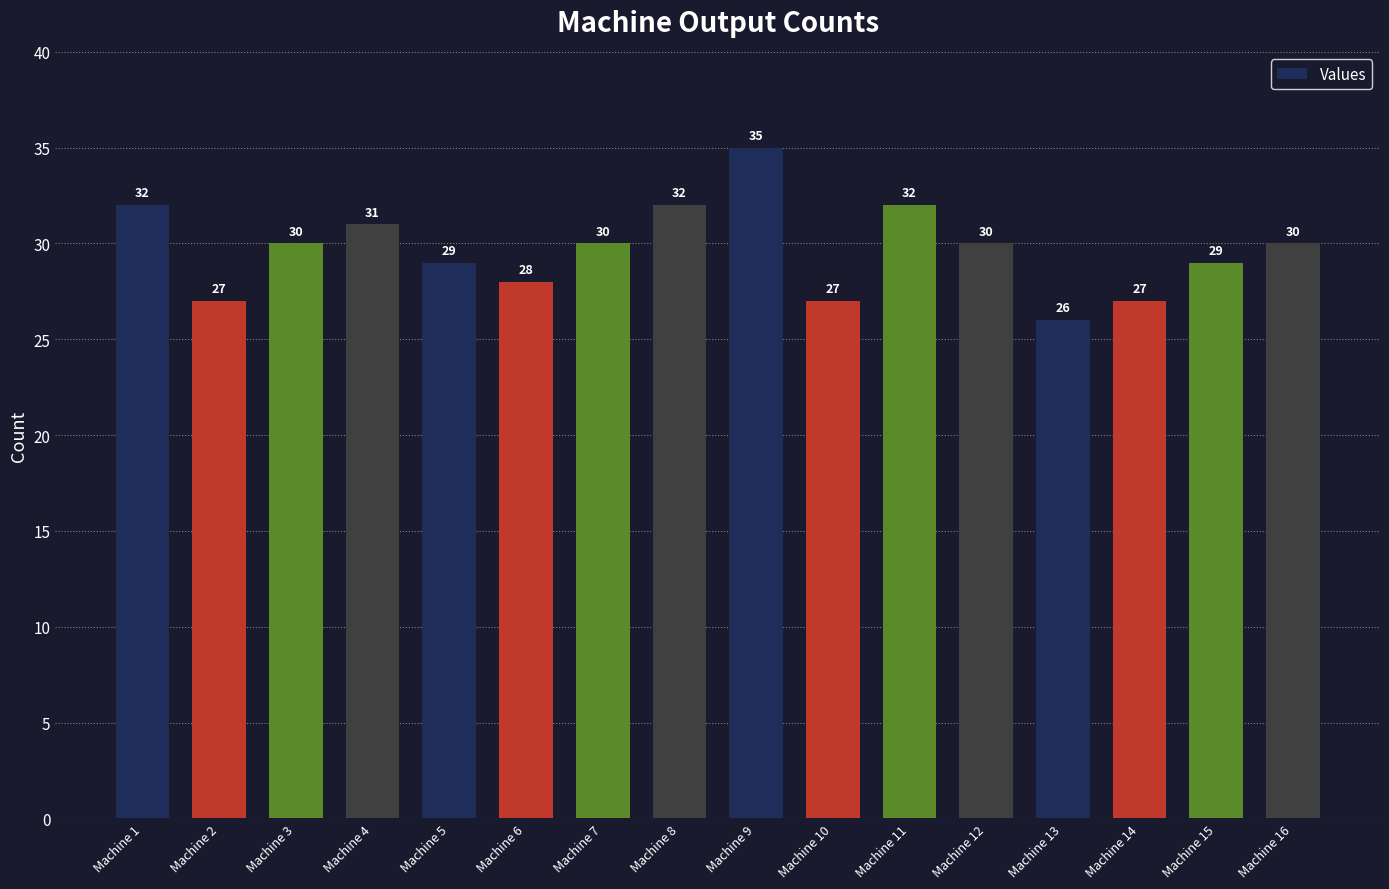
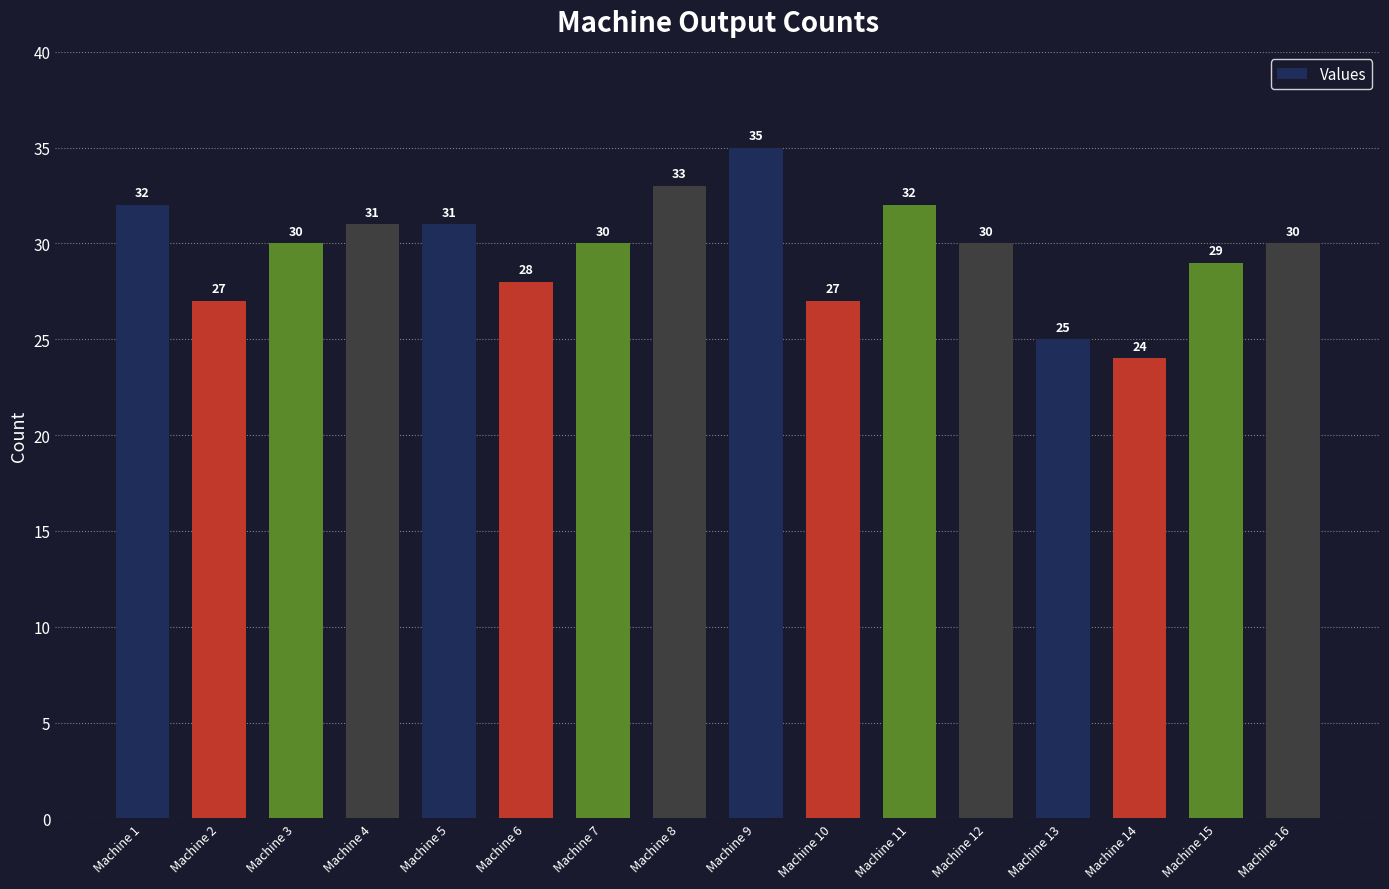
  {
    "Machine 1": 32,
    "Machine 2": 27,
    "Machine 3": 30,
    "Machine 4": 31,
-   "Machine 5": 29,
+   "Machine 5": 31,
    "Machine 6": 28,
    "Machine 7": 30,
-   "Machine 8": 32,
+   "Machine 8": 33,
    "Machine 9": 35,
    "Machine 10": 27,
    "Machine 11": 32,
    "Machine 12": 30,
-   "Machine 13": 26,
-   "Machine 14": 27,
+   "Machine 13": 25,
+   "Machine 14": 24,
    "Machine 15": 29,
    "Machine 16": 30
  }
